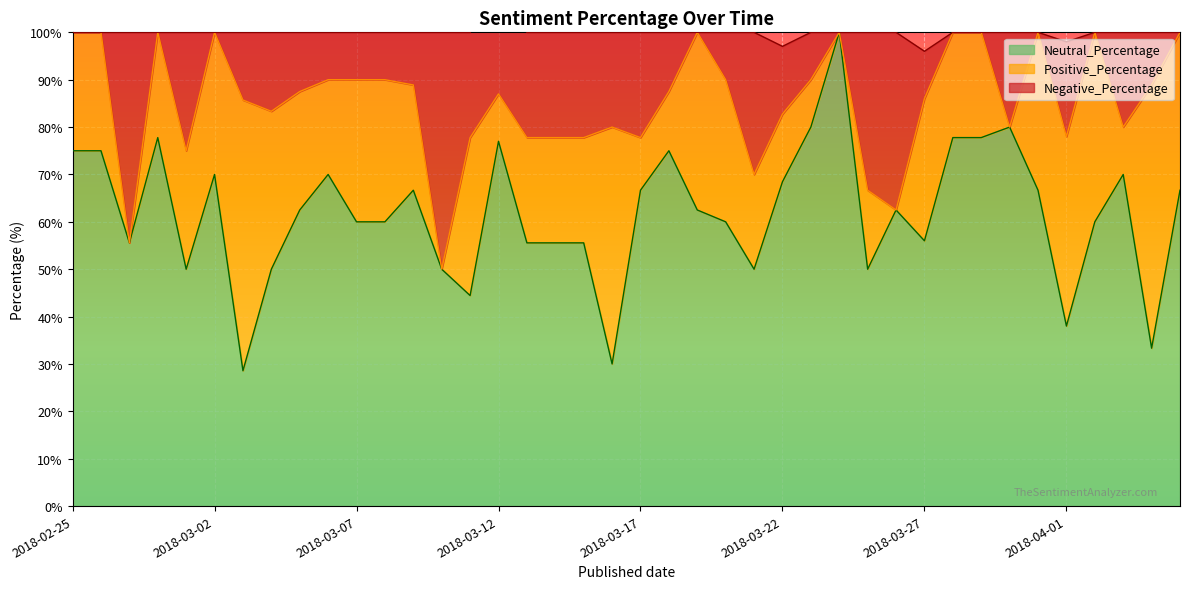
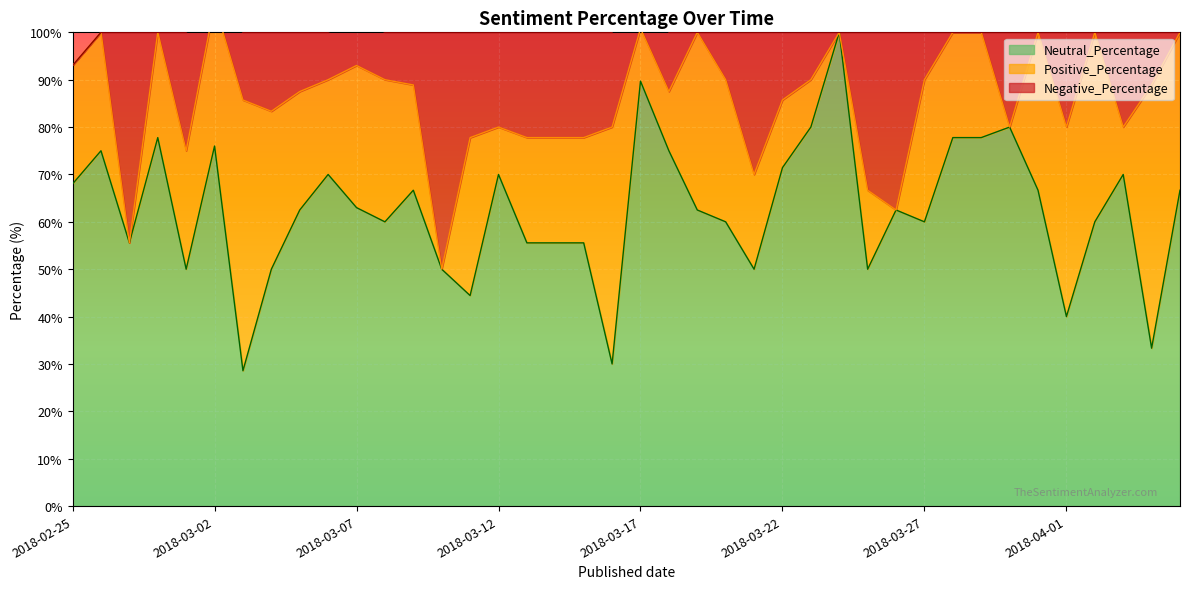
  {
    "Neutral_Percentage": {
-     "2018-02-25": "75%",
-     "2018-03-02": "70%",
-     "2018-03-07": "60%",
-     "2018-03-12": "77%",
-     "2018-03-17": "67%",
-     "2018-03-22": "68%",
-     "2018-03-27": "56%",
-     "2018-04-01": "38%"
+     "2018-02-25": "68%",
+     "2018-03-02": "76%",
+     "2018-03-07": "63%",
+     "2018-03-12": "70%",
+     "2018-03-17": "90%",
+     "2018-03-22": "71%",
+     "2018-03-27": "60%",
+     "2018-04-01": "40%"
    },
    "Positive_Percentage": {
      "2018-03-07": "30%",
      "2018-03-12": "10%",
      "2018-03-22": "14%",
      "2018-03-27": "30%",
      "2018-04-01": "40%"
    },
    "Negative_Percentage": {
      "2018-03-22": "14%",
      "2018-03-27": "10%"
    }
  }
